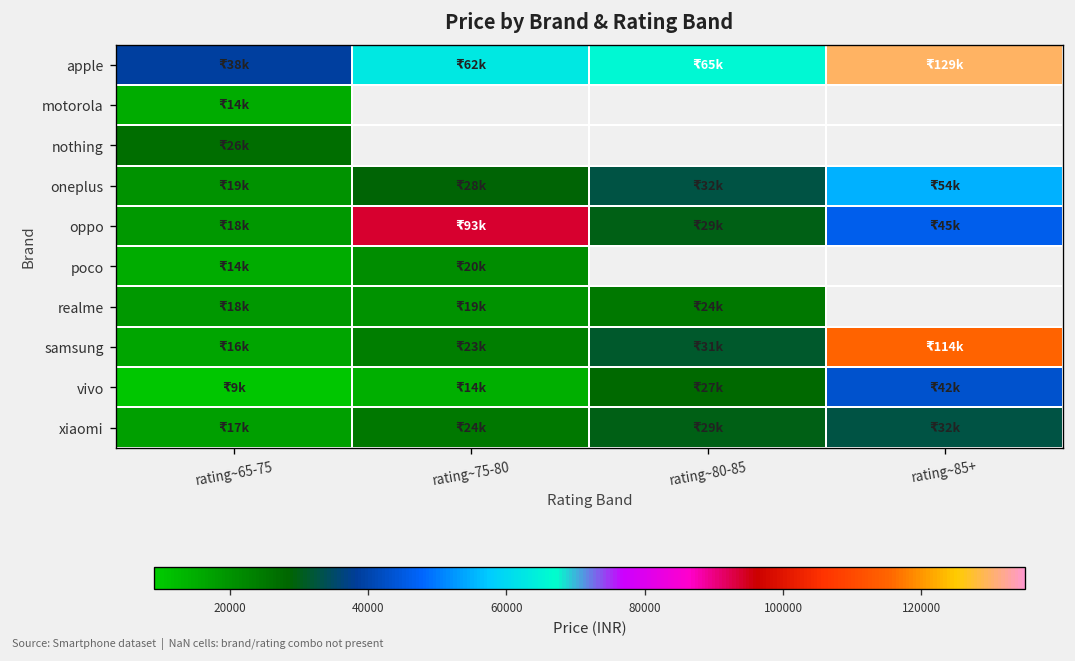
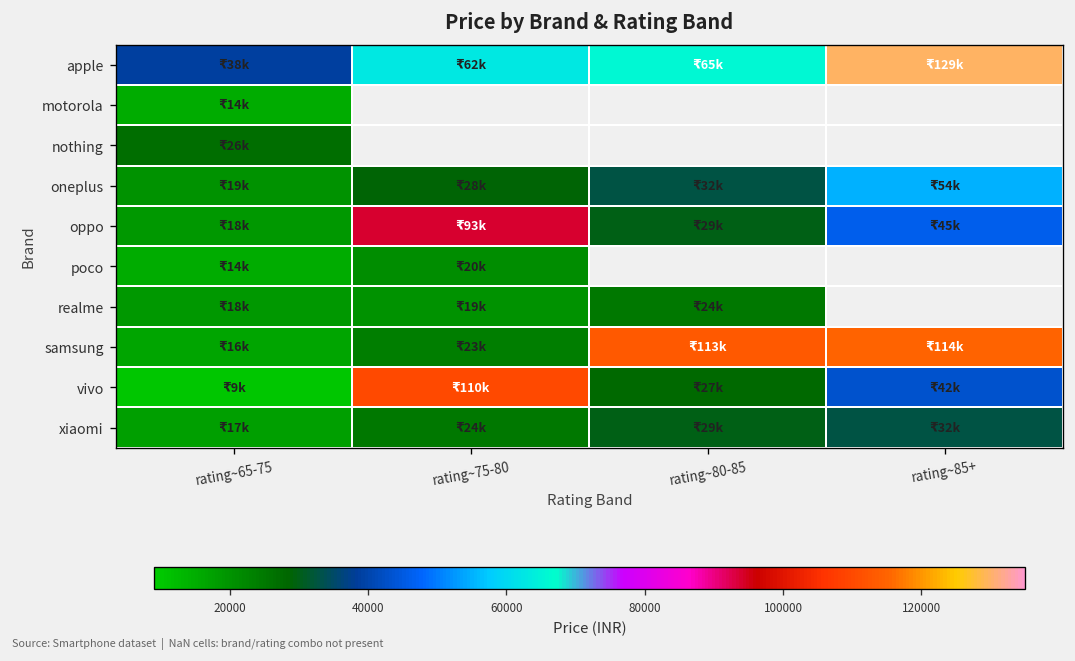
  {
    "apple": {
      "rating~65-75": "38k",
      "rating~75-80": "62k",
      "rating~80-85": "65k",
      "rating~85+": "129k"
    },
    "motorola": {
      "rating~65-75": "14k"
    },
    "nothing": {
      "rating~65-75": "26k"
    },
    "oneplus": {
      "rating~65-75": "19k",
      "rating~75-80": "28k",
      "rating~80-85": "32k",
      "rating~85+": "54k"
    },
    "oppo": {
      "rating~65-75": "18k",
      "rating~75-80": "93k",
      "rating~80-85": "29k",
      "rating~85+": "45k"
    },
    "poco": {
      "rating~65-75": "14k",
      "rating~75-80": "20k"
    },
    "realme": {
      "rating~65-75": "18k",
      "rating~75-80": "19k",
      "rating~80-85": "24k"
    },
    "samsung": {
      "rating~65-75": "16k",
      "rating~75-80": "23k",
-     "rating~80-85": "31k",
+     "rating~80-85": "113k",
      "rating~85+": "114k"
    },
    "vivo": {
      "rating~65-75": "9k",
-     "rating~75-80": "14k",
+     "rating~75-80": "110k",
      "rating~80-85": "27k",
      "rating~85+": "42k"
    },
    "xiaomi": {
      "rating~65-75": "17k",
      "rating~75-80": "24k",
      "rating~80-85": "29k",
      "rating~85+": "32k"
    }
  }
